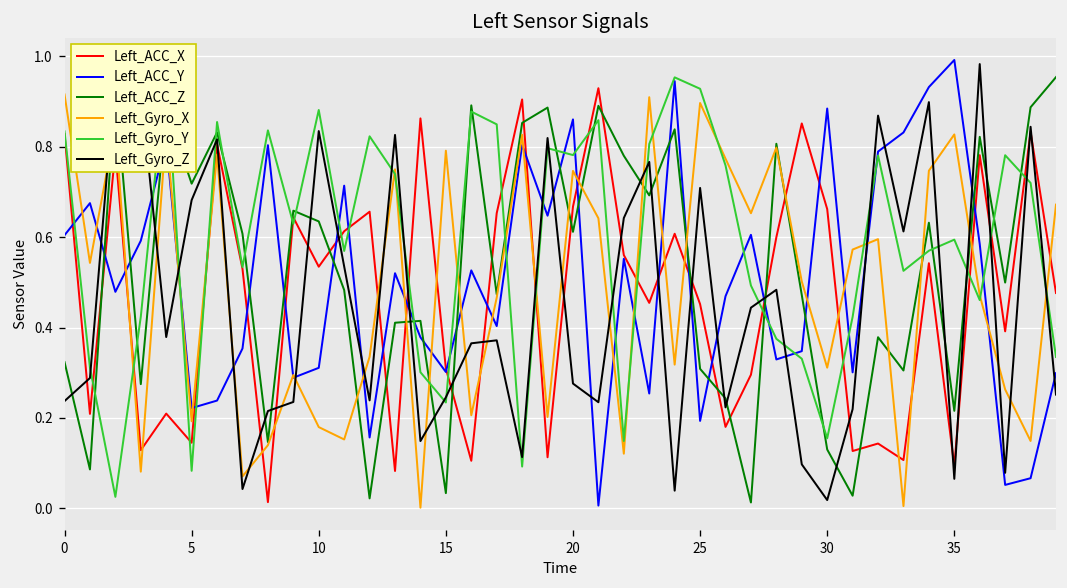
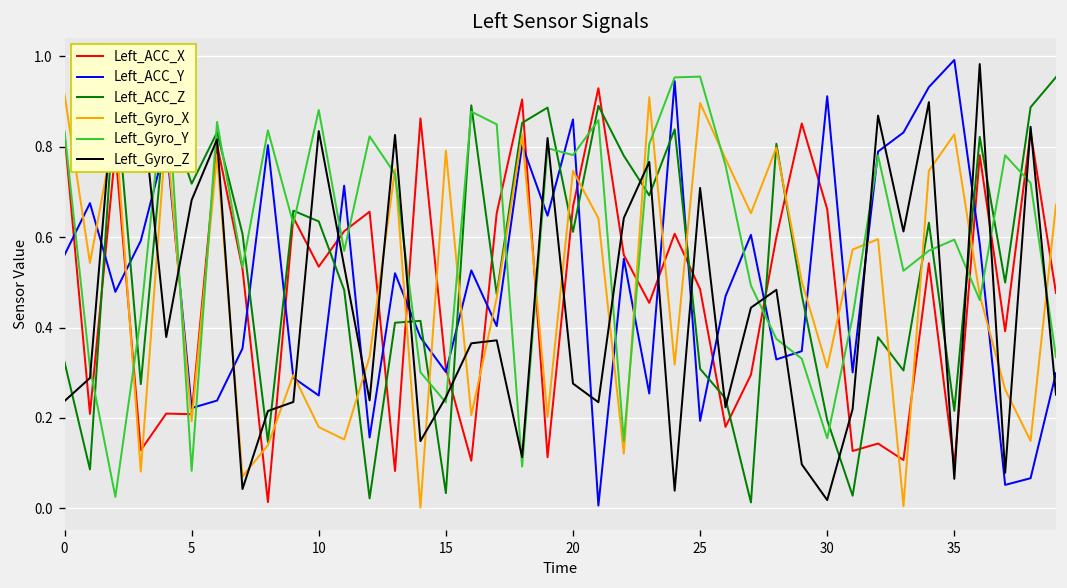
  {
    "Left_ACC_X": {
-     "5": 0.15,
+     "5": 0.21,
      "10": 0.53,
      "15": 0.31,
      "20": 0.67,
-     "25": 0.45,
+     "25": 0.48,
      "30": 0.66,
      "35": 0.09
    },
    "Left_ACC_Y": {
-     "0": 0.60,
+     "0": 0.56,
      "5": 0.22,
-     "10": 0.31,
+     "10": 0.25,
      "15": 0.30,
      "20": 0.86,
      "25": 0.19,
-     "30": 0.88,
+     "30": 0.91,
      "35": 0.99
    },
    "Left_ACC_Z": {
      "0": 0.32,
      "5": 0.72,
      "10": 0.63,
      "15": 0.03,
      "20": 0.61,
      "25": 0.31,
-     "30": 0.13,
+     "30": 0.20,
      "35": 0.22
    },
    "Left_Gyro_X": {
      "0": 0.92,
      "5": 0.19,
      "10": 0.18,
      "15": 0.79,
      "20": 0.75,
      "25": 0.90,
      "30": 0.31,
      "35": 0.83
    },
    "Left_Gyro_Y": {
      "5": 0.08,
      "10": 0.88,
      "15": 0.23,
      "20": 0.78,
-     "25": 0.93,
+     "25": 0.96,
      "30": 0.16,
      "35": 0.59
    },
    "Left_Gyro_Z": {
      "0": 0.24,
      "5": 0.68,
      "10": 0.83,
      "15": 0.25,
      "20": 0.28,
      "25": 0.71,
      "30": 0.02,
      "35": 0.07
    }
  }
